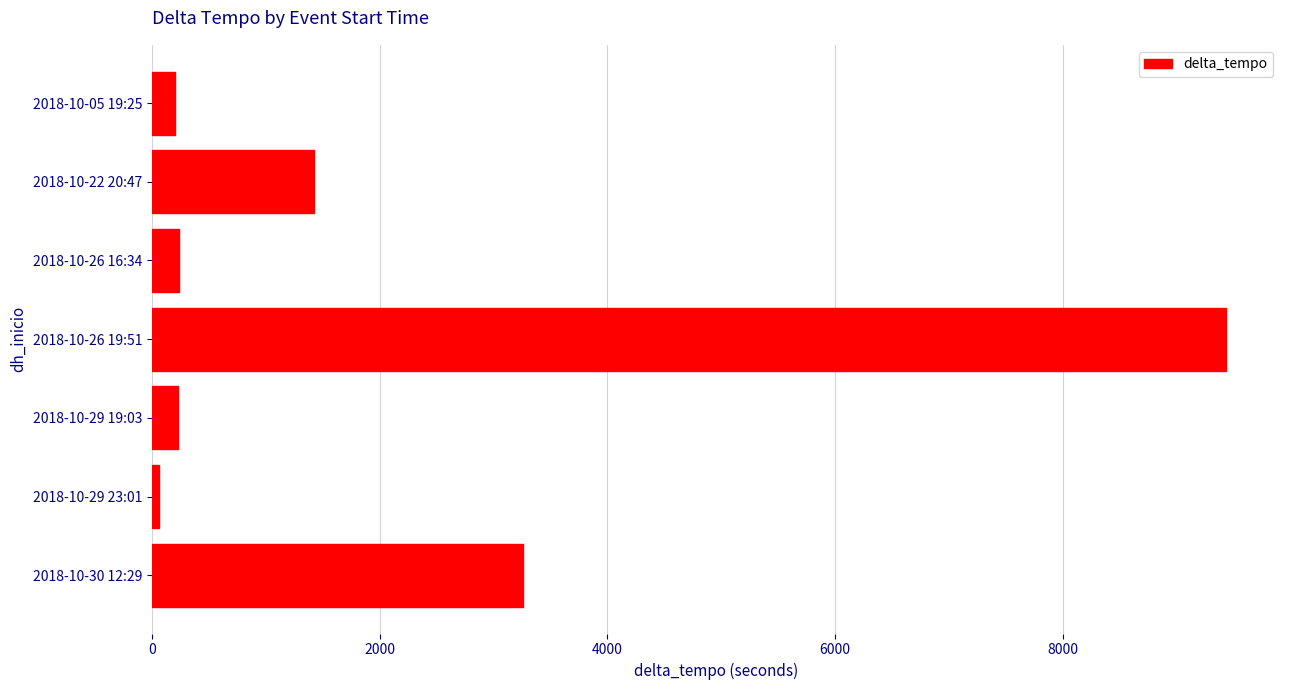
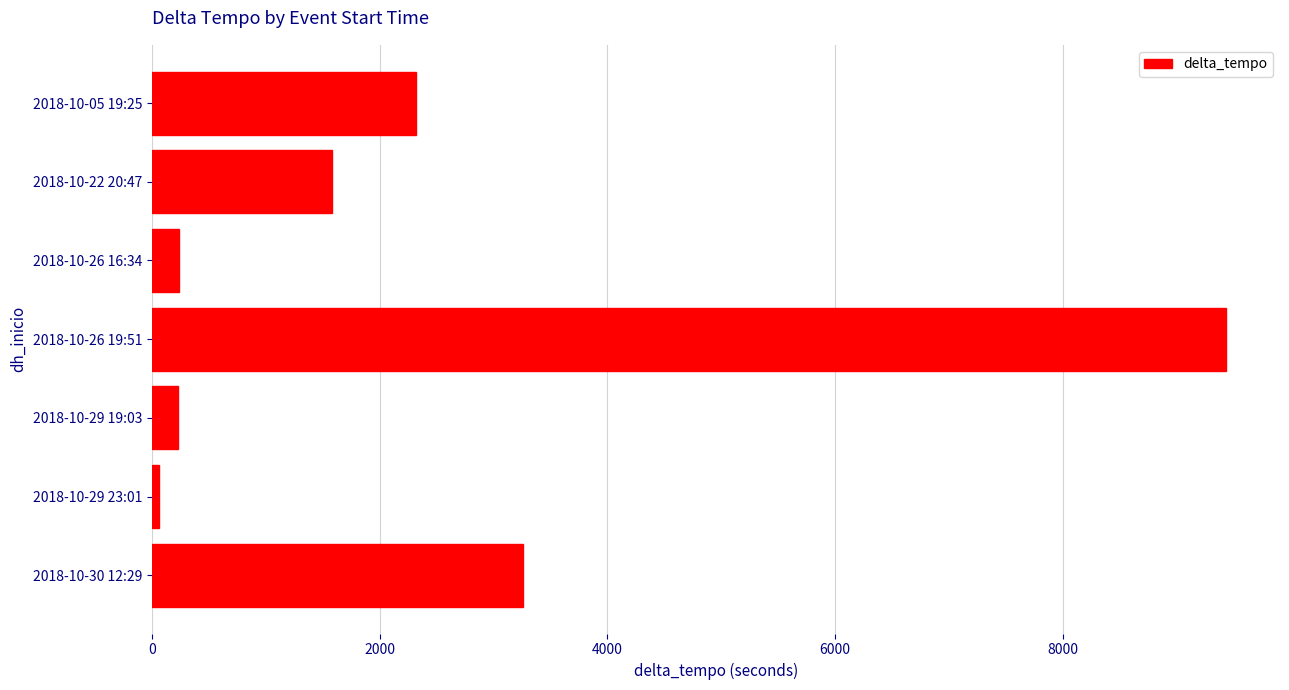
  {
-   "2018-10-05 19:25": 200,
-   "2018-10-22 20:47": 1430,
+   "2018-10-05 19:25": 2320,
+   "2018-10-22 20:47": 1590,
    "2018-10-26 16:34": 240,
    "2018-10-26 19:51": 9430,
    "2018-10-29 19:03": 230,
    "2018-10-29 23:01": 70,
    "2018-10-30 12:29": 3260
  }
